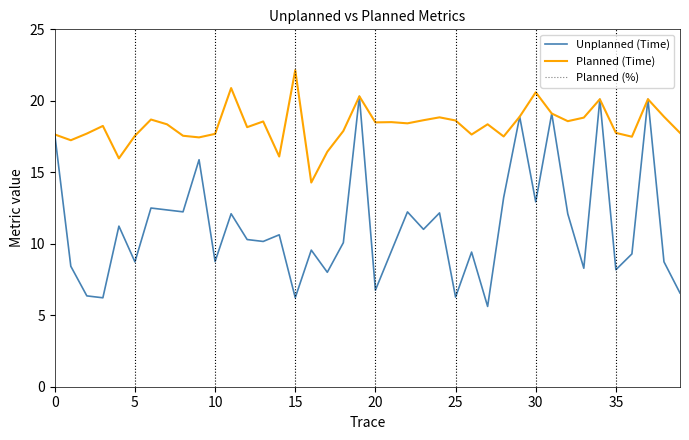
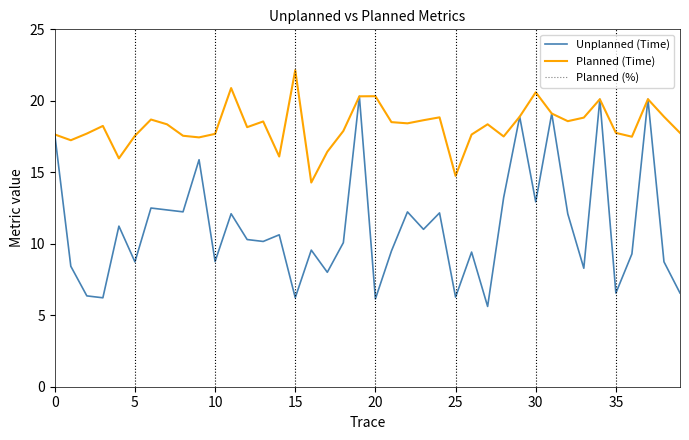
  {
    "Unplanned (Time)": {
      "5": 8.7,
      "10": 8.8,
      "15": 6.2,
-     "20": 6.8,
+     "20": 6.1,
      "25": 6.3,
      "30": 12.9,
-     "35": 8.2
+     "35": 6.6
    },
    "Planned (Time)": {
      "5": 17.6,
      "10": 17.7,
      "15": 22.1,
-     "20": 18.5,
-     "25": 18.6,
+     "20": 20.3,
+     "25": 14.7,
      "30": 20.6,
      "35": 17.8
    }
  }
